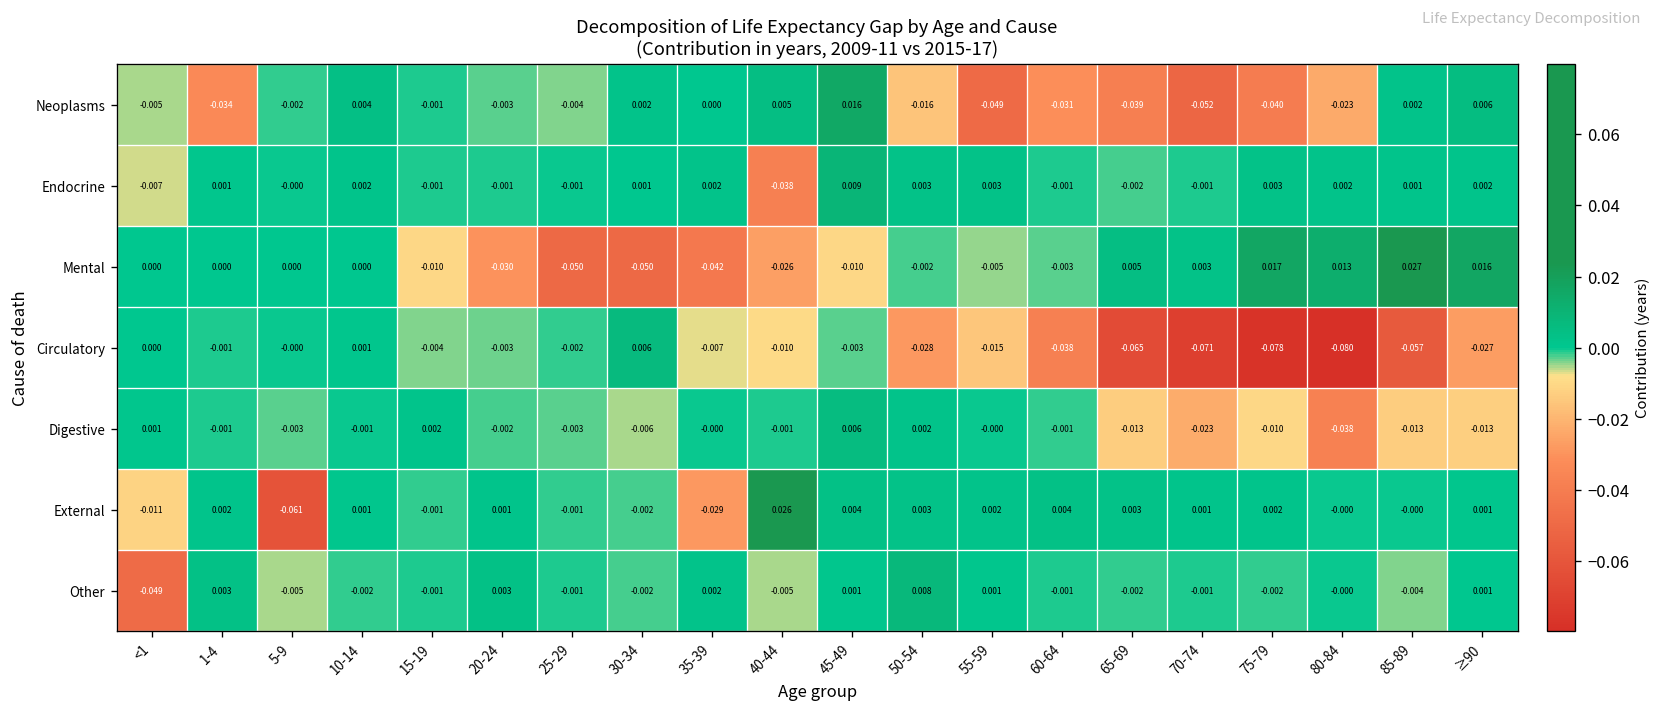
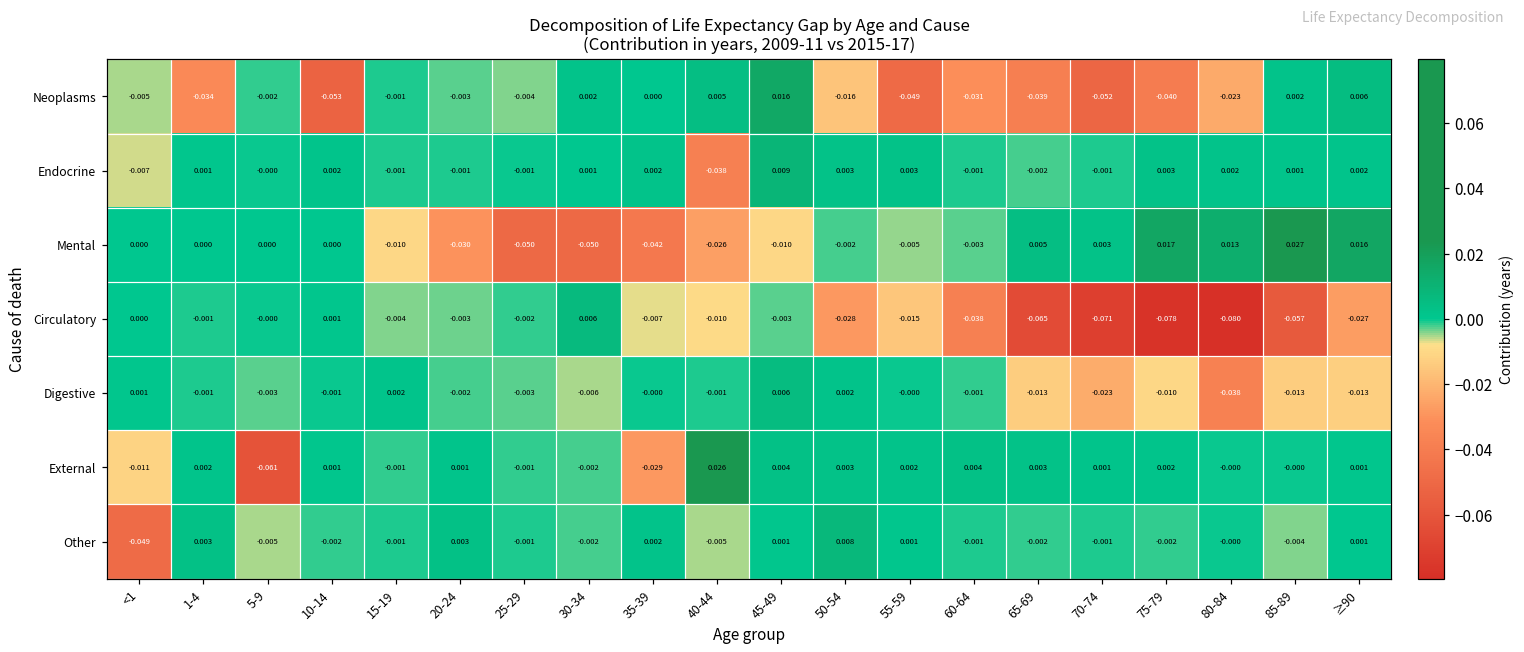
  {
    "Neoplasms": {
      "<1": -0.005,
      "1-4": -0.034,
      "5-9": -0.002,
-     "10-14": 0.004,
+     "10-14": -0.053,
      "15-19": -0.001,
      "20-24": -0.003,
      "25-29": -0.004,
      "30-34": 0.002,
      "35-39": 0.000,
      "40-44": 0.005,
      "45-49": 0.016,
      "50-54": -0.016,
      "55-59": -0.049,
      "60-64": -0.031,
      "65-69": -0.039,
      "70-74": -0.052,
      "75-79": -0.040,
      "80-84": -0.023,
      "85-89": 0.002,
      "≥90": 0.006
    },
    "Endocrine": {
      "<1": -0.007,
      "1-4": 0.001,
      "5-9": -0.000,
      "10-14": 0.002,
      "15-19": -0.001,
      "20-24": -0.001,
      "25-29": -0.001,
      "30-34": 0.001,
      "35-39": 0.002,
      "40-44": -0.038,
      "45-49": 0.009,
      "50-54": 0.003,
      "55-59": 0.003,
      "60-64": -0.001,
      "65-69": -0.002,
      "70-74": -0.001,
      "75-79": 0.003,
      "80-84": 0.002,
      "85-89": 0.001,
      "≥90": 0.002
    },
    "Mental": {
      "<1": 0.000,
      "1-4": 0.000,
      "5-9": 0.000,
      "10-14": 0.000,
      "15-19": -0.010,
      "20-24": -0.030,
      "25-29": -0.050,
      "30-34": -0.050,
      "35-39": -0.042,
      "40-44": -0.026,
      "45-49": -0.010,
      "50-54": -0.002,
      "55-59": -0.005,
      "60-64": -0.003,
      "65-69": 0.005,
      "70-74": 0.003,
      "75-79": 0.017,
      "80-84": 0.013,
      "85-89": 0.027,
      "≥90": 0.016
    },
    "Circulatory": {
      "<1": 0.000,
      "1-4": -0.001,
      "5-9": -0.000,
      "10-14": 0.001,
      "15-19": -0.004,
      "20-24": -0.003,
      "25-29": -0.002,
      "30-34": 0.006,
      "35-39": -0.007,
      "40-44": -0.010,
      "45-49": -0.003,
      "50-54": -0.028,
      "55-59": -0.015,
      "60-64": -0.038,
      "65-69": -0.065,
      "70-74": -0.071,
      "75-79": -0.078,
      "80-84": -0.080,
      "85-89": -0.057,
      "≥90": -0.027
    },
    "Digestive": {
      "<1": 0.001,
      "1-4": -0.001,
      "5-9": -0.003,
      "10-14": -0.001,
      "15-19": 0.002,
      "20-24": -0.002,
      "25-29": -0.003,
      "30-34": -0.006,
      "35-39": -0.000,
      "40-44": -0.001,
      "45-49": 0.006,
      "50-54": 0.002,
      "55-59": -0.000,
      "60-64": -0.001,
      "65-69": -0.013,
      "70-74": -0.023,
      "75-79": -0.010,
      "80-84": -0.038,
      "85-89": -0.013,
      "≥90": -0.013
    },
    "External": {
      "<1": -0.011,
      "1-4": 0.002,
      "5-9": -0.061,
      "10-14": 0.001,
      "15-19": -0.001,
      "20-24": 0.001,
      "25-29": -0.001,
      "30-34": -0.002,
      "35-39": -0.029,
      "40-44": 0.026,
      "45-49": 0.004,
      "50-54": 0.003,
      "55-59": 0.002,
      "60-64": 0.004,
      "65-69": 0.003,
      "70-74": 0.001,
      "75-79": 0.002,
      "80-84": -0.000,
      "85-89": -0.000,
      "≥90": 0.001
    },
    "Other": {
      "<1": -0.049,
      "1-4": 0.003,
      "5-9": -0.005,
      "10-14": -0.002,
      "15-19": -0.001,
      "20-24": 0.003,
      "25-29": -0.001,
      "30-34": -0.002,
      "35-39": 0.002,
      "40-44": -0.005,
      "45-49": 0.001,
      "50-54": 0.008,
      "55-59": 0.001,
      "60-64": -0.001,
      "65-69": -0.002,
      "70-74": -0.001,
      "75-79": -0.002,
      "80-84": -0.000,
      "85-89": -0.004,
      "≥90": 0.001
    }
  }
